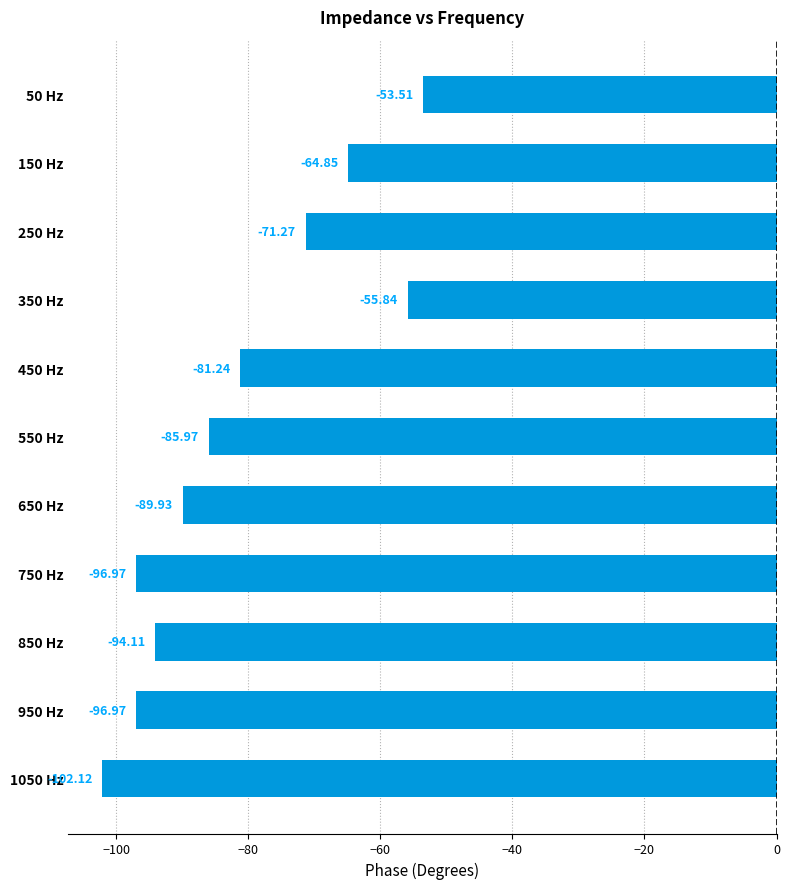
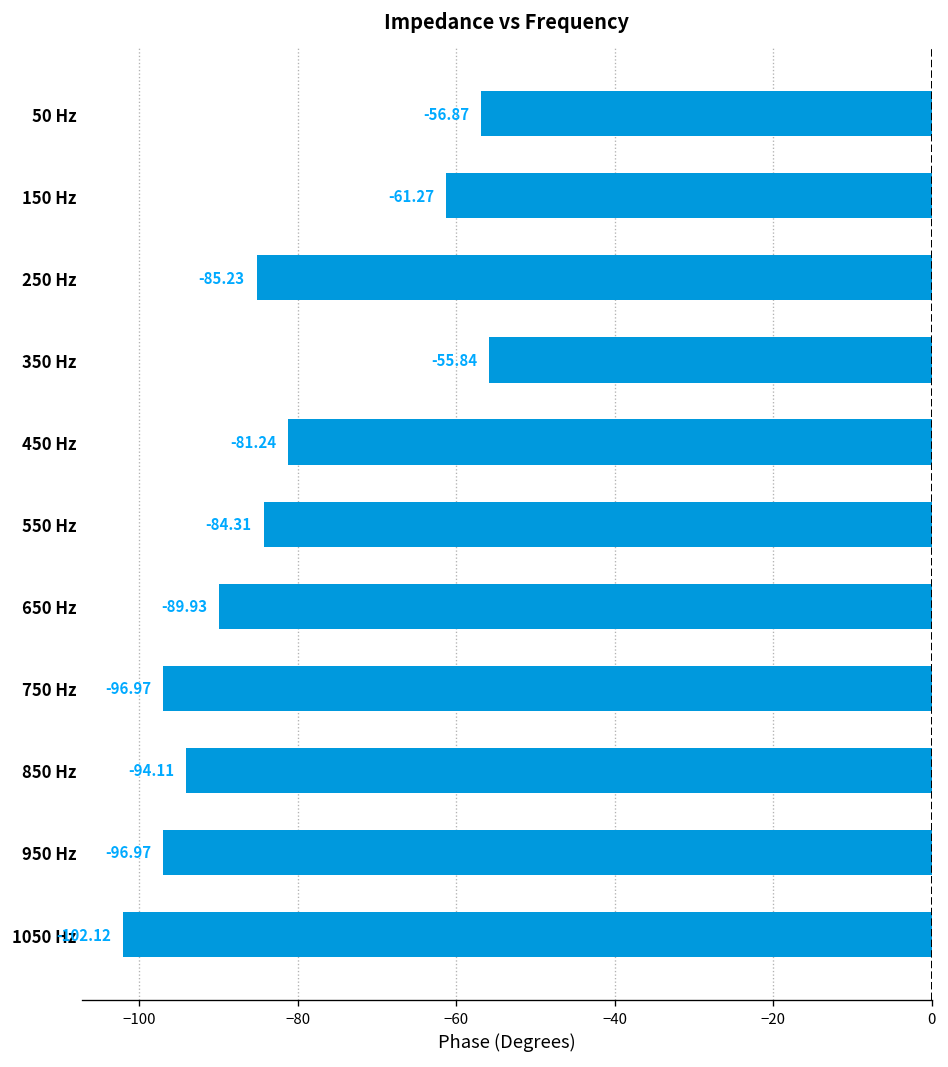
  {
-   "50 Hz": -53.51,
-   "150 Hz": -64.85,
-   "250 Hz": -71.27,
+   "50 Hz": -56.87,
+   "150 Hz": -61.27,
+   "250 Hz": -85.23,
    "350 Hz": -55.84,
    "450 Hz": -81.24,
-   "550 Hz": -85.97,
+   "550 Hz": -84.31,
    "650 Hz": -89.93,
    "750 Hz": -96.97,
    "850 Hz": -94.11,
    "950 Hz": -96.97,
    "1050 Hz": -102.12
  }
